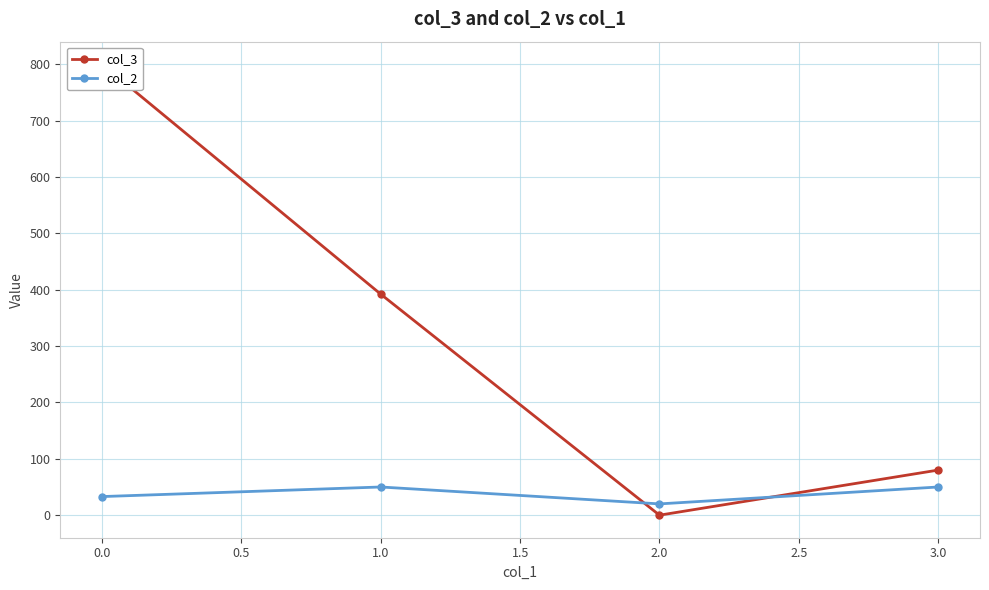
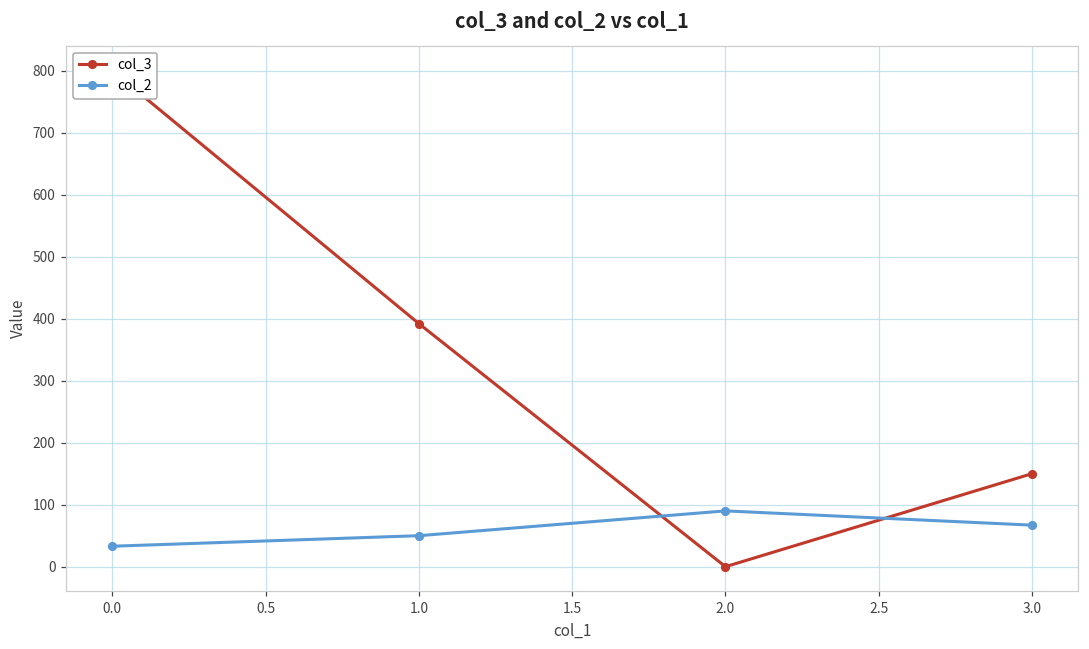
  {
    "col_3": {
      "1.0": 390,
      "2.0": 0,
-     "3.0": 80
+     "3.0": 150
    },
    "col_2": {
      "0.0": 30,
      "1.0": 50,
-     "2.0": 20,
-     "3.0": 50
+     "2.0": 90,
+     "3.0": 70
    }
  }
